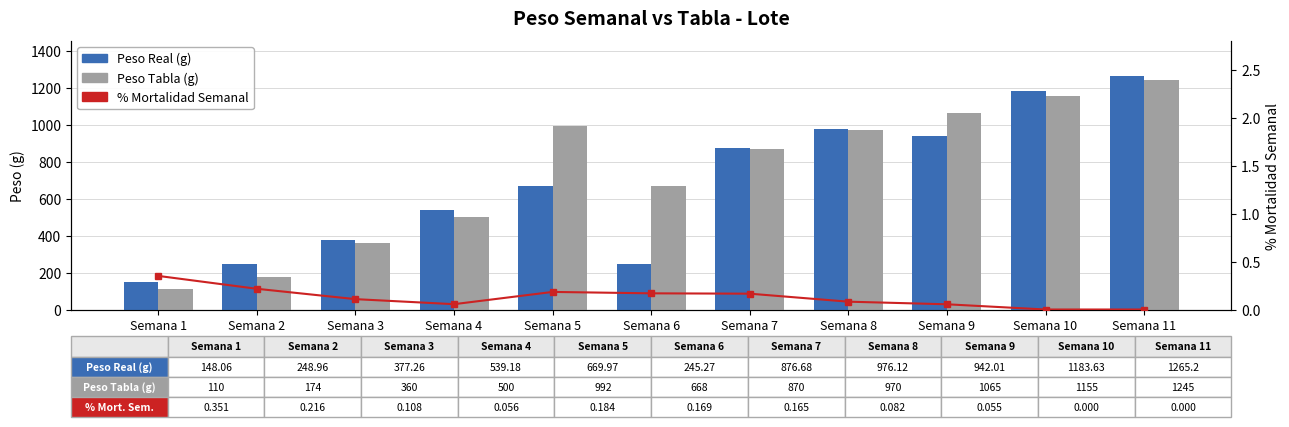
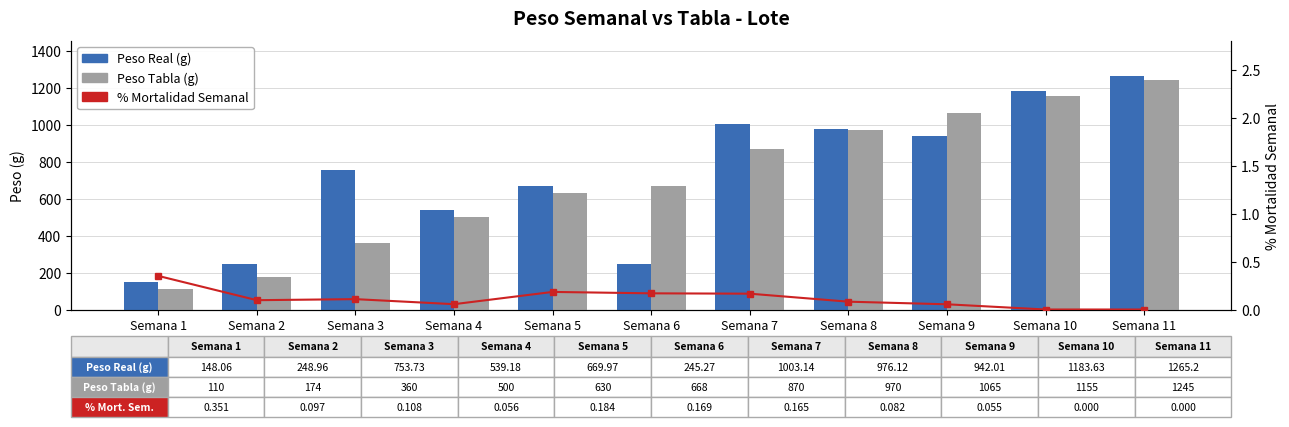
  {
    "Peso Real (g)": {
-     "Semana 3": 377.26,
-     "Semana 7": 876.68
+     "Semana 3": 753.73,
+     "Semana 7": 1003.14
    },
    "Peso Tabla (g)": {
-     "Semana 5": 992
+     "Semana 5": 630
    },
    "% Mortalidad Semanal": {
-     "Semana 2": 0.216
+     "Semana 2": 0.097
    }
  }
